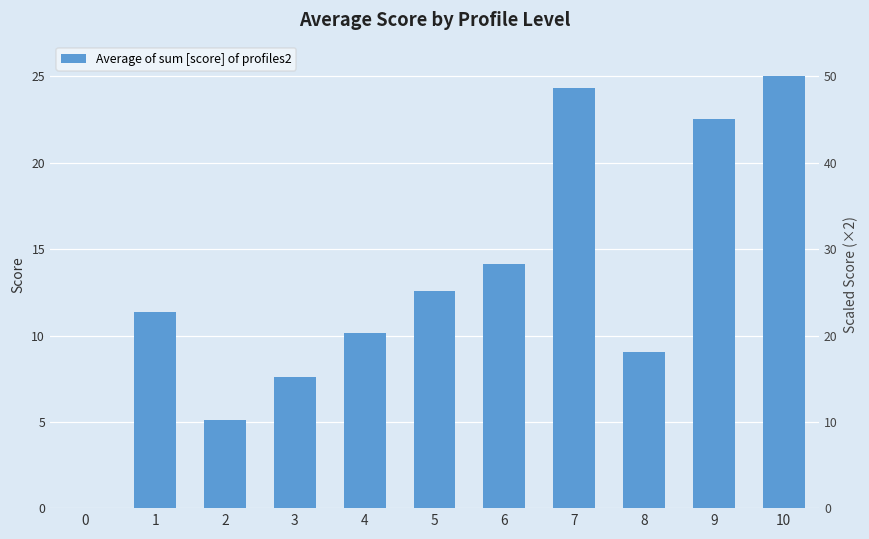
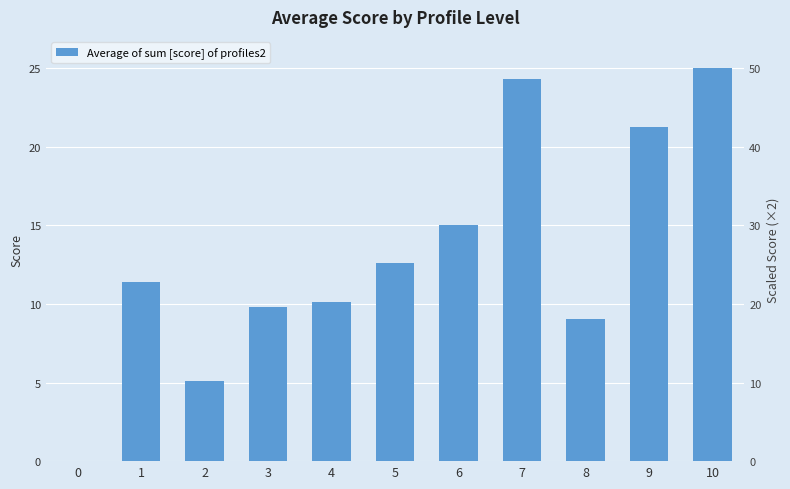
  {
    "0": 0.0,
    "1": 11.4,
    "2": 5.1,
-   "3": 7.6,
+   "3": 9.8,
    "4": 10.1,
    "5": 12.6,
-   "6": 14.1,
+   "6": 15.1,
    "7": 24.3,
    "8": 9.0,
-   "9": 22.5,
+   "9": 21.3,
    "10": 25.0
  }
